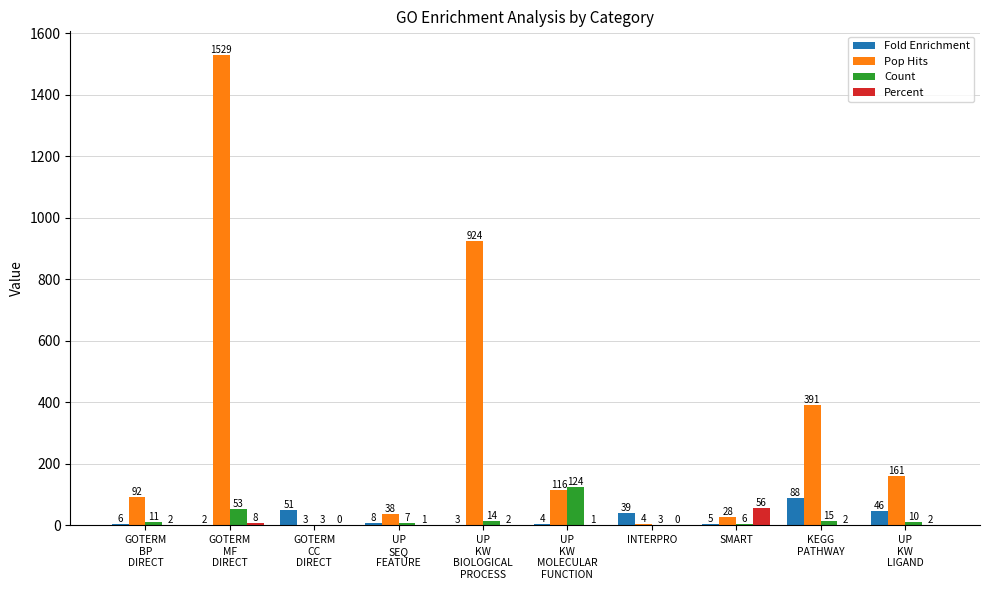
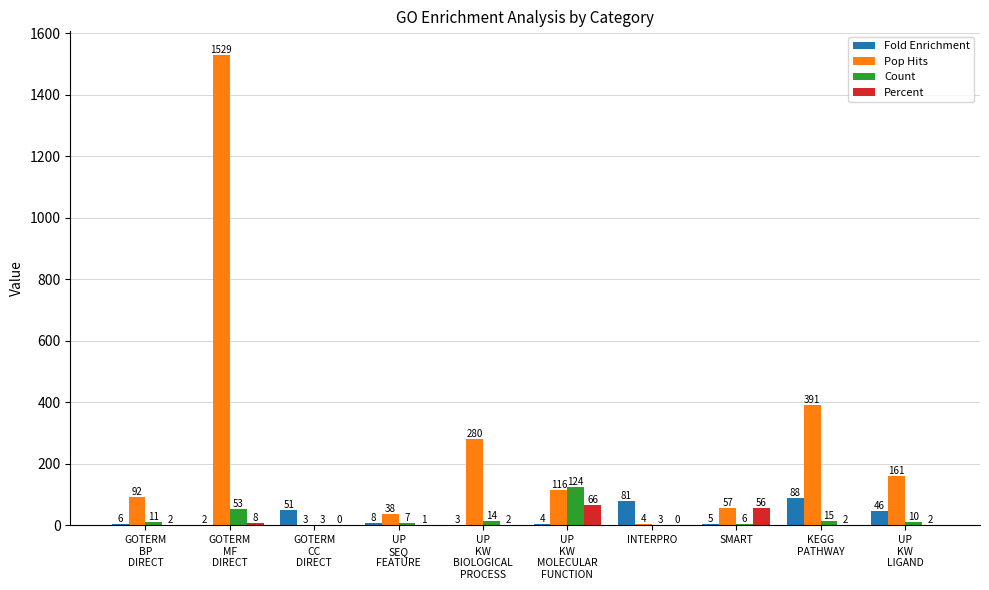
  {
    "Fold Enrichment": {
      "GOTERM BP DIRECT": 6,
      "GOTERM MF DIRECT": 2,
      "GOTERM CC DIRECT": 51,
      "UP SEQ FEATURE": 8,
      "UP KW BIOLOGICAL PROCESS": 3,
      "UP KW MOLECULAR FUNCTION": 4,
-     "INTERPRO": 39,
+     "INTERPRO": 81,
      "SMART": 5,
      "KEGG PATHWAY": 88,
      "UP KW LIGAND": 46
    },
    "Pop Hits": {
      "GOTERM BP DIRECT": 92,
      "GOTERM MF DIRECT": 1529,
      "GOTERM CC DIRECT": 3,
      "UP SEQ FEATURE": 38,
-     "UP KW BIOLOGICAL PROCESS": 924,
+     "UP KW BIOLOGICAL PROCESS": 280,
      "UP KW MOLECULAR FUNCTION": 116,
      "INTERPRO": 4,
-     "SMART": 28,
+     "SMART": 57,
      "KEGG PATHWAY": 391,
      "UP KW LIGAND": 161
    },
    "Count": {
      "GOTERM BP DIRECT": 11,
      "GOTERM MF DIRECT": 53,
      "GOTERM CC DIRECT": 3,
      "UP SEQ FEATURE": 7,
      "UP KW BIOLOGICAL PROCESS": 14,
      "UP KW MOLECULAR FUNCTION": 124,
      "INTERPRO": 3,
      "SMART": 6,
      "KEGG PATHWAY": 15,
      "UP KW LIGAND": 10
    },
    "Percent": {
      "GOTERM BP DIRECT": 2,
      "GOTERM MF DIRECT": 8,
      "GOTERM CC DIRECT": 0,
      "UP SEQ FEATURE": 1,
      "UP KW BIOLOGICAL PROCESS": 2,
-     "UP KW MOLECULAR FUNCTION": 1,
+     "UP KW MOLECULAR FUNCTION": 66,
      "INTERPRO": 0,
      "SMART": 56,
      "KEGG PATHWAY": 2,
      "UP KW LIGAND": 2
    }
  }
